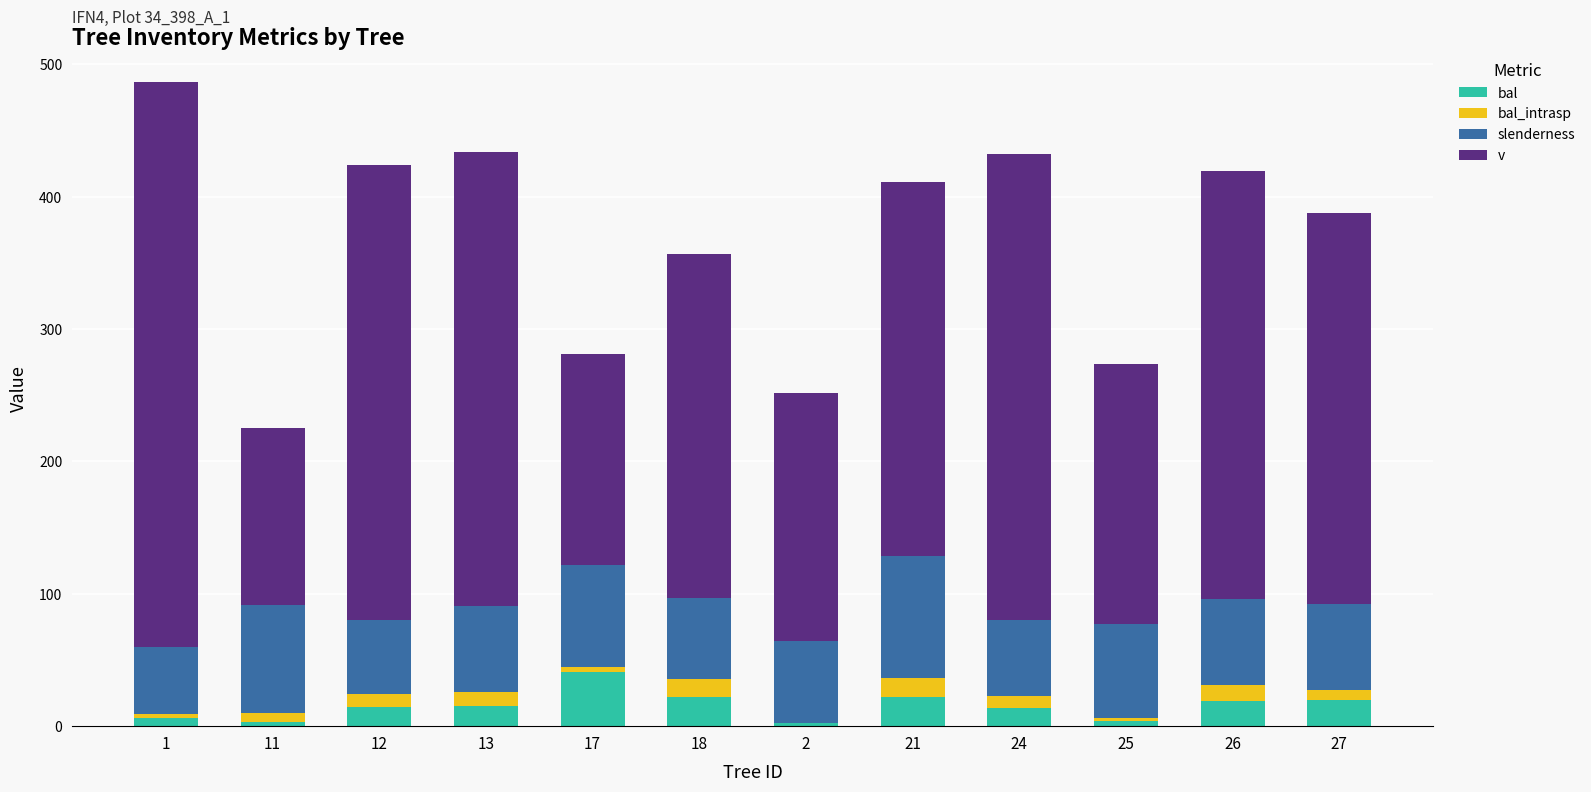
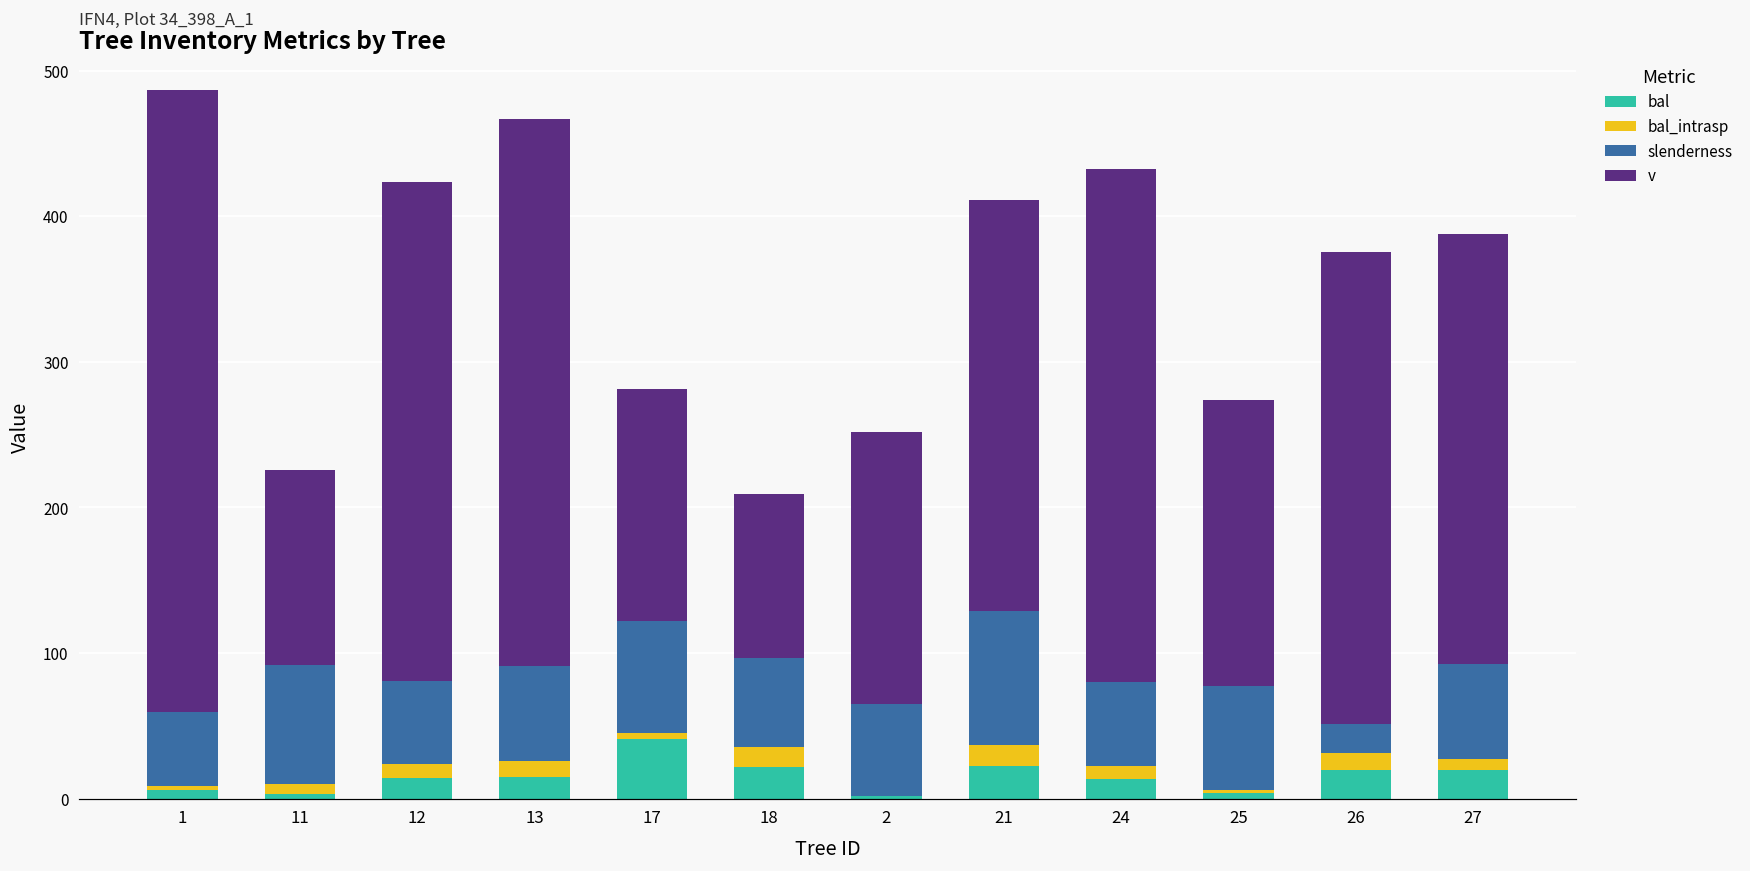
  {
    "bal": {
      "1": 6,
      "11": 3,
      "12": 14,
      "13": 15,
      "17": 41,
      "18": 22,
      "2": 2,
      "21": 22,
      "24": 14,
      "25": 4,
      "26": 19,
      "27": 20
    },
    "bal_intrasp": {
      "1": 3,
      "11": 7,
      "12": 10,
      "13": 10,
      "17": 4,
      "18": 14,
      "2": 0,
      "21": 14,
      "24": 9,
      "25": 2,
      "26": 12,
      "27": 7
    },
    "slenderness": {
      "1": 51,
      "11": 82,
      "12": 57,
      "13": 66,
      "17": 77,
      "18": 61,
      "2": 63,
      "21": 92,
      "24": 57,
      "25": 71,
-     "26": 65,
+     "26": 20,
      "27": 65
    },
    "v": {
      "1": 427,
      "11": 133,
      "12": 343,
-     "13": 343,
+     "13": 375,
      "17": 160,
-     "18": 260,
+     "18": 113,
      "2": 187,
      "21": 282,
      "24": 352,
      "25": 196,
      "26": 324,
      "27": 295
    }
  }
